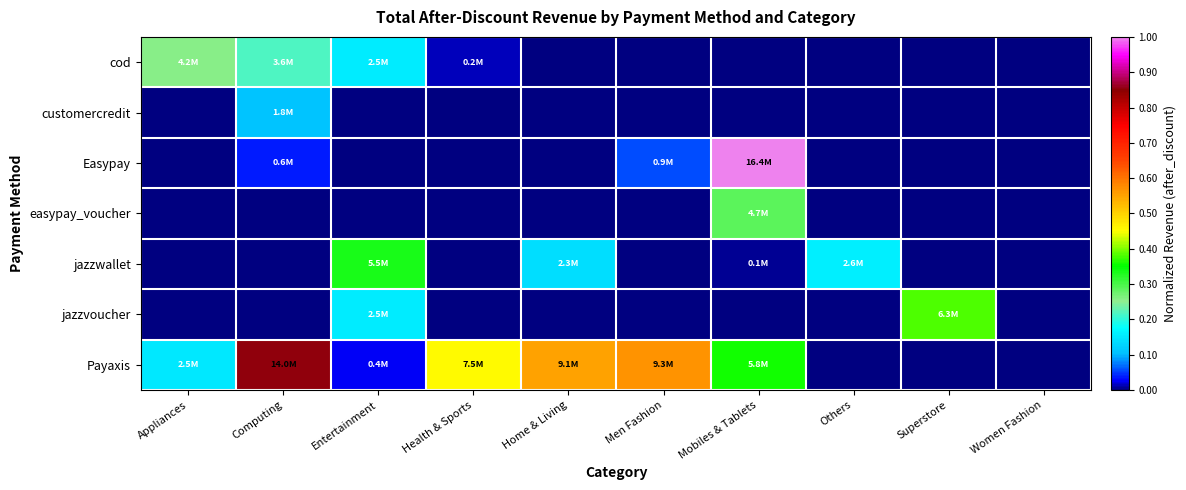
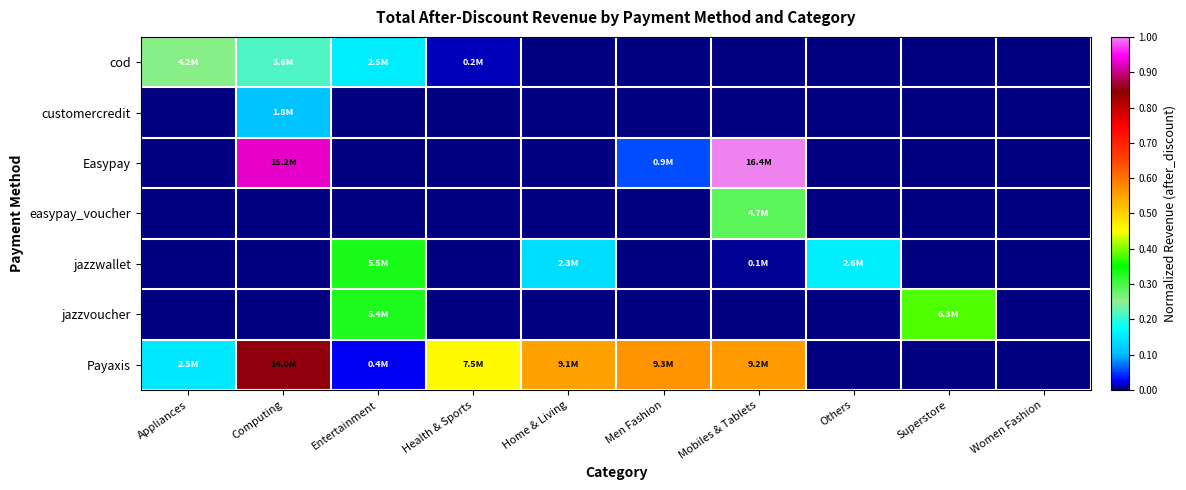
  {
    "cod": {
      "Appliances": "4.2M",
      "Computing": "3.6M",
      "Entertainment": "2.5M",
      "Health & Sports": "0.2M"
    },
    "customercredit": {
      "Computing": "1.8M"
    },
    "Easypay": {
-     "Computing": "0.6M",
+     "Computing": "15.2M",
      "Men Fashion": "0.9M",
      "Mobiles & Tablets": "16.4M"
    },
    "easypay_voucher": {
      "Mobiles & Tablets": "4.7M"
    },
    "jazzwallet": {
      "Entertainment": "5.5M",
      "Home & Living": "2.3M",
      "Mobiles & Tablets": "0.1M",
      "Others": "2.6M"
    },
    "jazzvoucher": {
-     "Entertainment": "2.5M",
+     "Entertainment": "5.4M",
      "Superstore": "6.3M"
    },
    "Payaxis": {
      "Appliances": "2.5M",
      "Computing": "14.0M",
      "Entertainment": "0.4M",
      "Health & Sports": "7.5M",
      "Home & Living": "9.1M",
      "Men Fashion": "9.3M",
-     "Mobiles & Tablets": "5.8M"
+     "Mobiles & Tablets": "9.2M"
    }
  }
